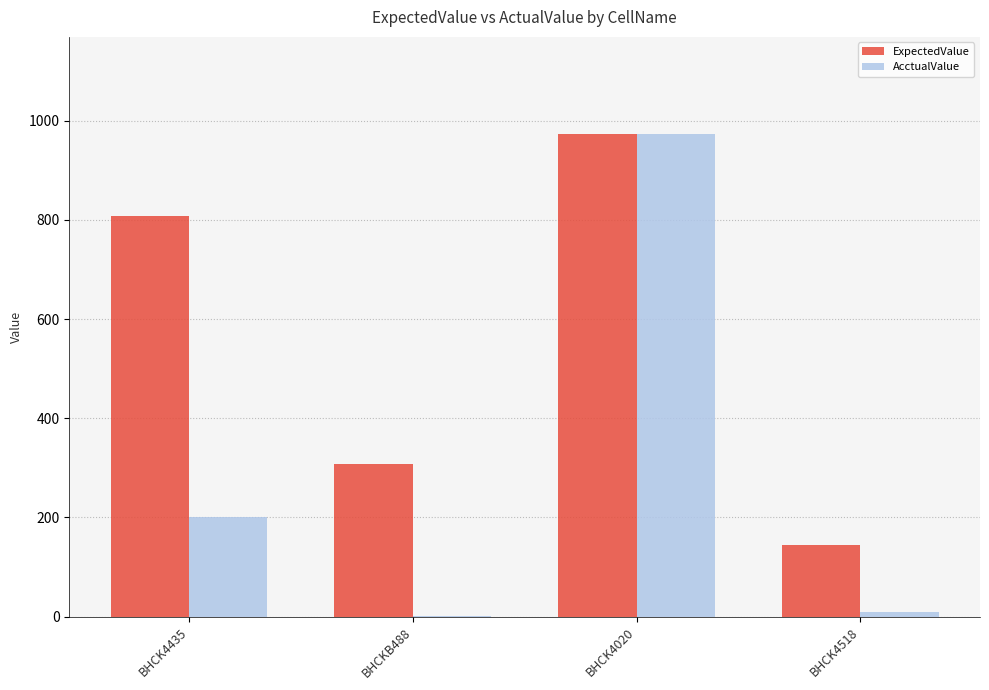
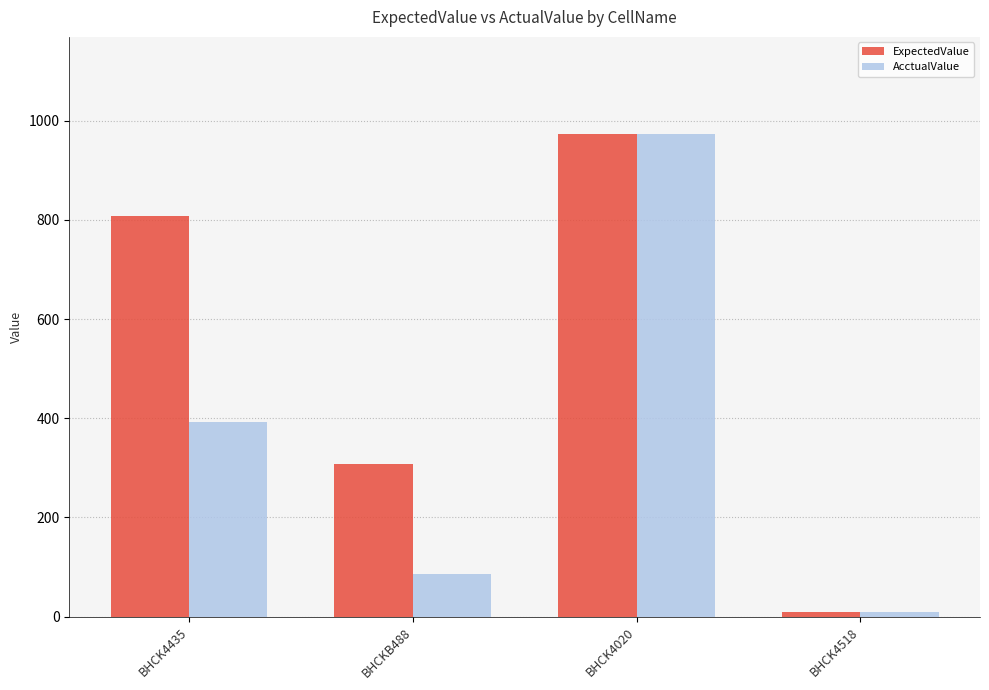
  {
    "ExpectedValue": {
      "BHCK4435": 810,
      "BHCKB488": 310,
      "BHCK4020": 970,
-     "BHCK4518": 150
+     "BHCK4518": 10
    },
    "AcctualValue": {
-     "BHCK4435": 200,
-     "BHCKB488": 0,
+     "BHCK4435": 390,
+     "BHCKB488": 90,
      "BHCK4020": 970,
      "BHCK4518": 10
    }
  }
